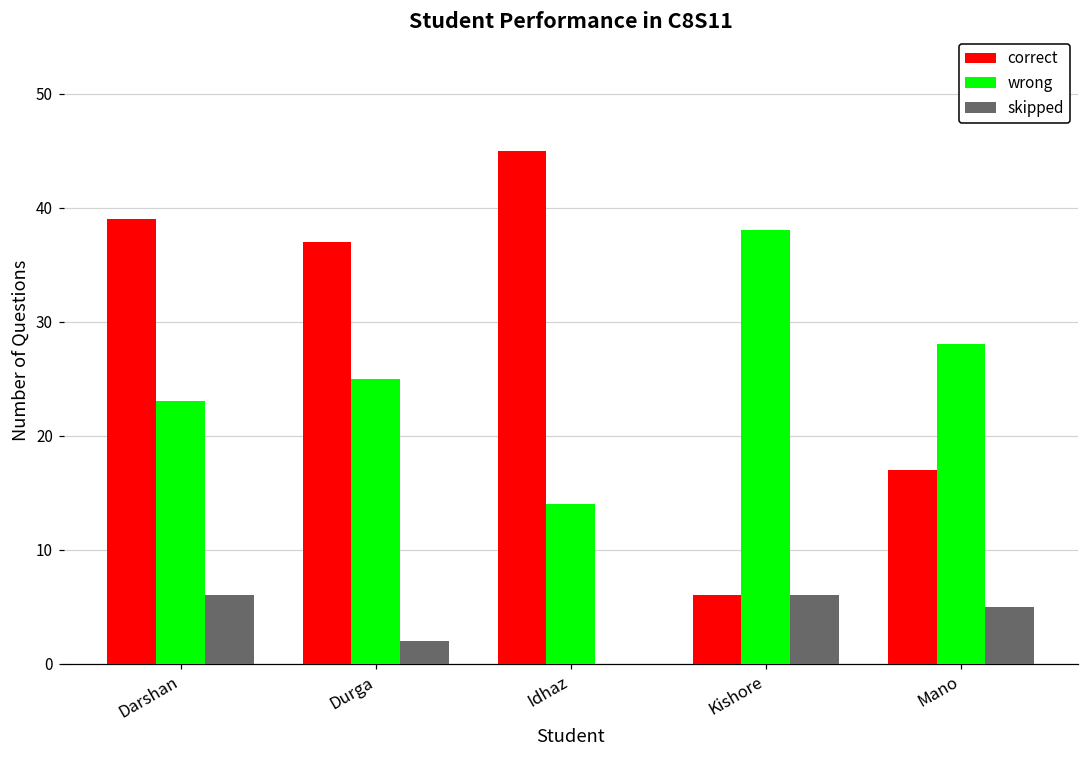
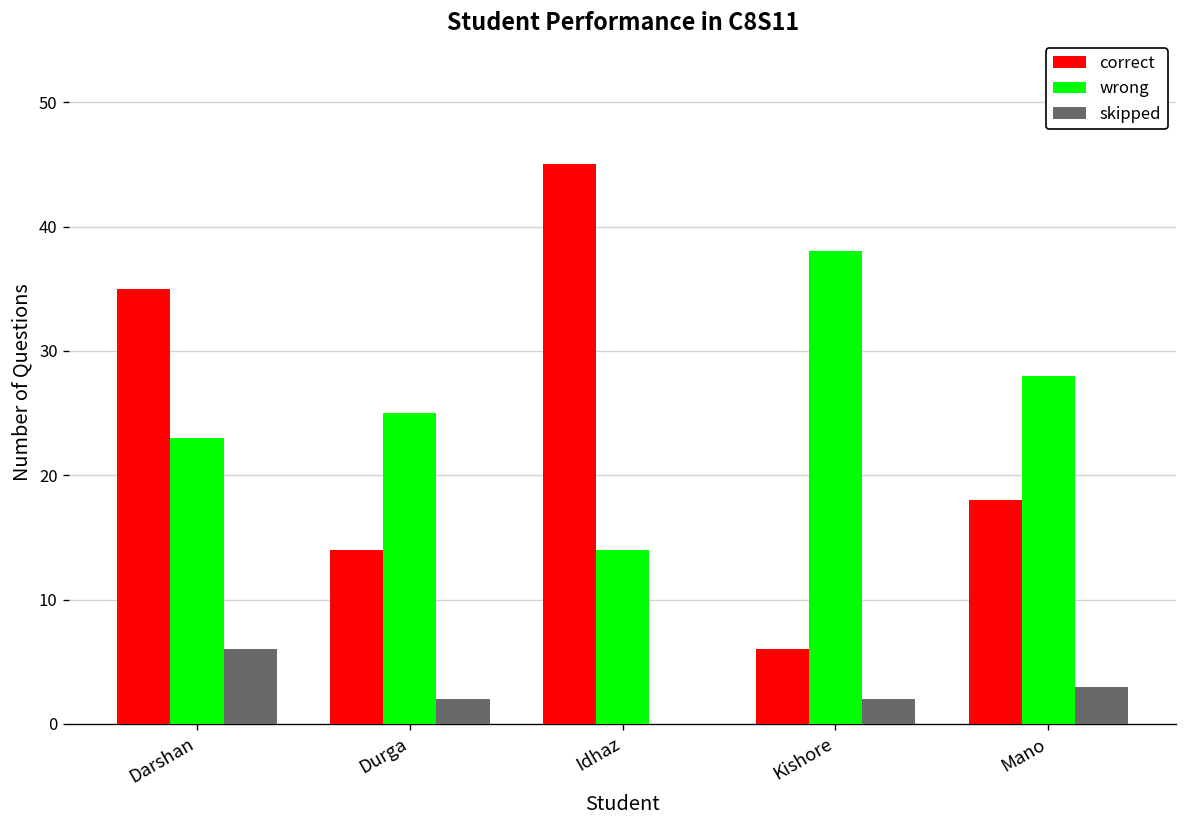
  {
    "correct": {
-     "Darshan": 39,
-     "Durga": 37,
+     "Darshan": 35,
+     "Durga": 14,
      "Idhaz": 45,
      "Kishore": 6,
-     "Mano": 17
+     "Mano": 18
    },
    "wrong": {
      "Darshan": 23,
      "Durga": 25,
      "Idhaz": 14,
      "Kishore": 38,
      "Mano": 28
    },
    "skipped": {
      "Darshan": 6,
      "Durga": 2,
      "Idhaz": 0,
-     "Kishore": 6,
-     "Mano": 5
+     "Kishore": 2,
+     "Mano": 3
    }
  }
